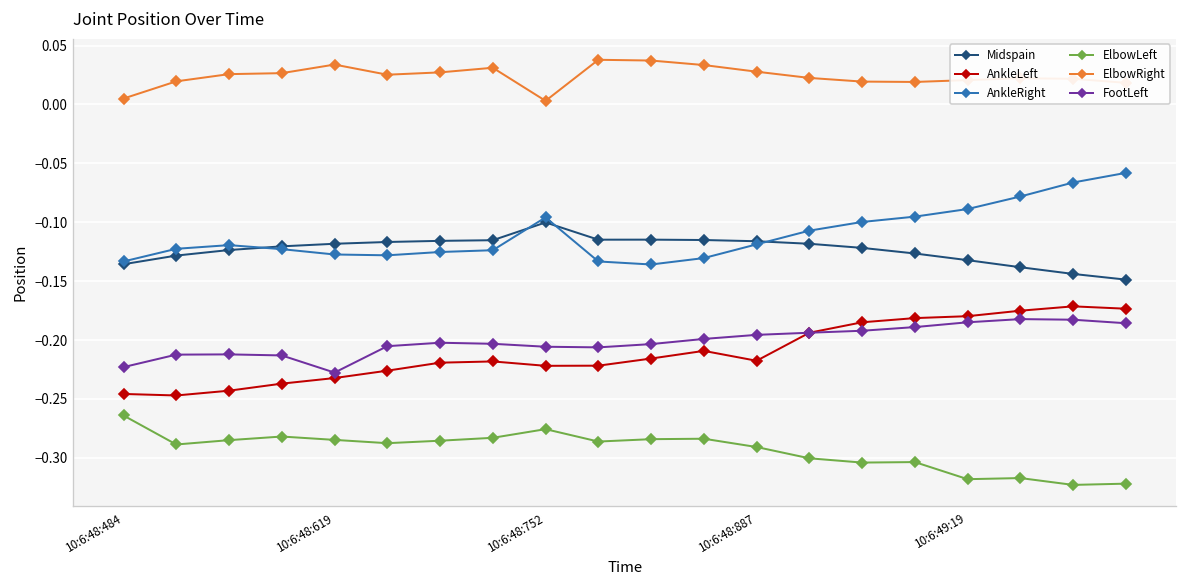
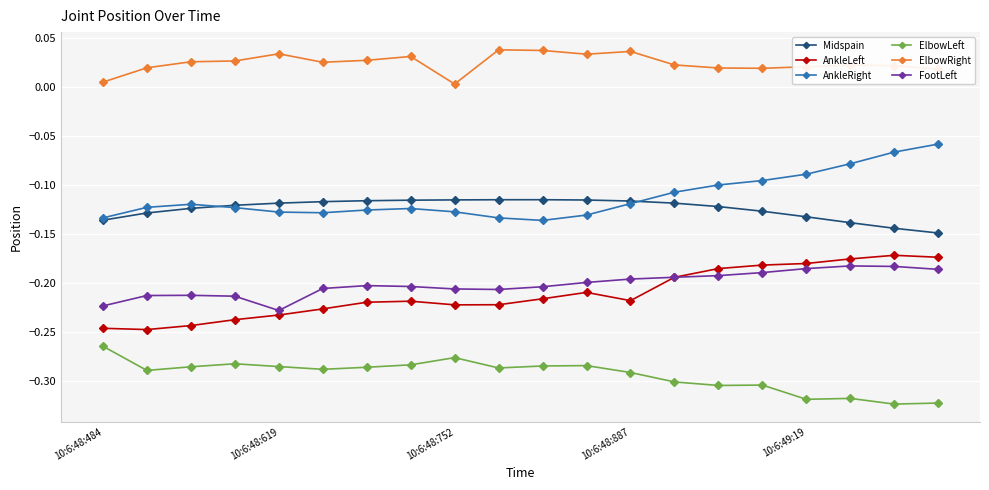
  {
    "Midspain": {
      "10:6:48:619": -0.12,
-     "10:6:48:752": -0.10,
+     "10:6:48:752": -0.11,
      "10:6:48:887": -0.12,
      "10:6:49:19": -0.13
    },
    "AnkleLeft": {
      "10:6:48:484": -0.25,
      "10:6:48:619": -0.23,
      "10:6:48:752": -0.22,
      "10:6:48:887": -0.22,
      "10:6:49:19": -0.18
    },
    "AnkleRight": {
      "10:6:48:619": -0.13,
-     "10:6:48:752": -0.10,
+     "10:6:48:752": -0.13,
      "10:6:48:887": -0.12,
      "10:6:49:19": -0.09
    },
    "ElbowLeft": {
      "10:6:48:484": -0.26,
      "10:6:48:619": -0.28,
      "10:6:48:752": -0.28,
      "10:6:48:887": -0.29,
      "10:6:49:19": -0.32
    },
    "ElbowRight": {
      "10:6:48:484": 0.01,
      "10:6:48:619": 0.03,
      "10:6:48:752": 0.00,
-     "10:6:48:887": 0.03
+     "10:6:48:887": 0.04
    },
    "FootLeft": {
      "10:6:48:484": -0.22,
      "10:6:48:619": -0.23,
      "10:6:48:752": -0.21,
      "10:6:48:887": -0.20,
      "10:6:49:19": -0.18
    }
  }
